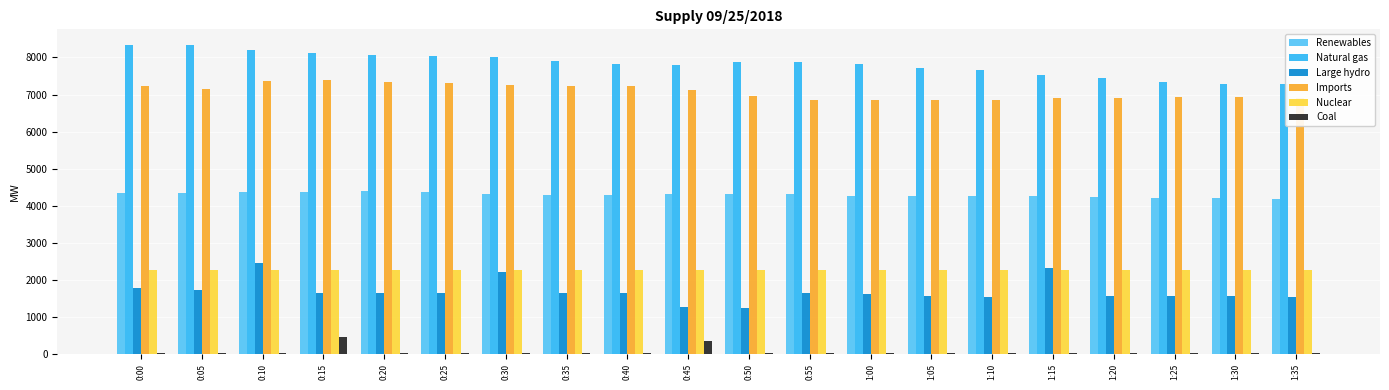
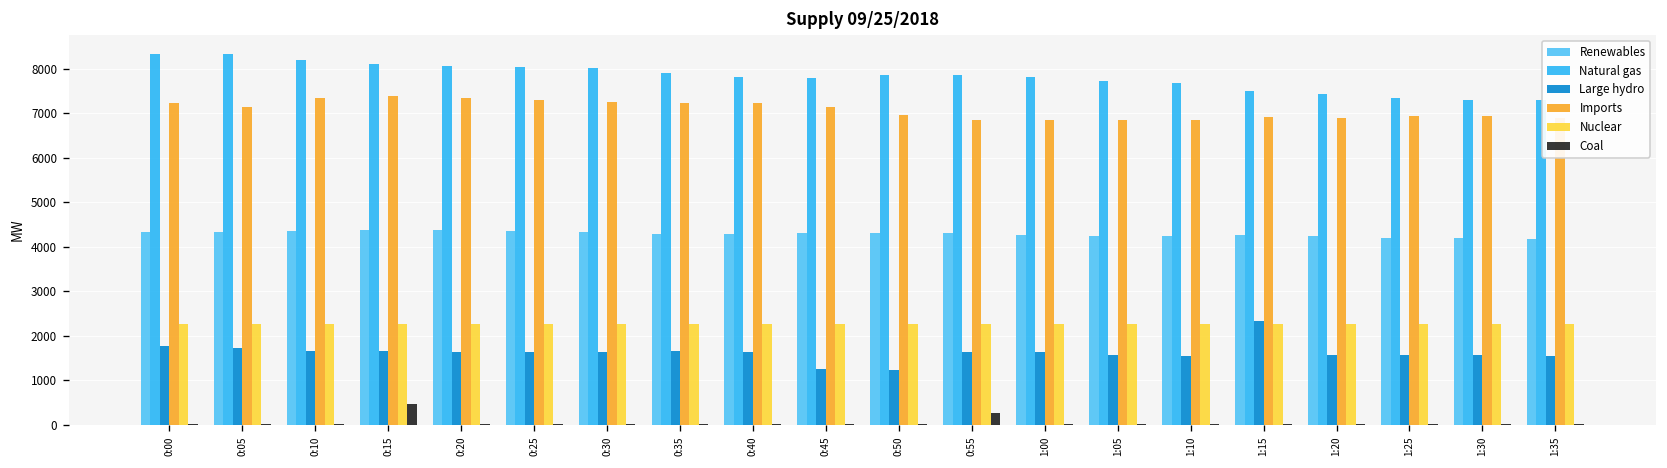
  {
    "Large hydro": {
      "0:00": 1800,
      "0:05": 1700,
-     "0:10": 2500,
+     "0:10": 1700,
      "0:15": 1700,
      "0:20": 1600,
      "0:25": 1600,
-     "0:30": 2200,
+     "0:30": 1600,
      "0:35": 1600,
      "0:40": 1600,
      "0:45": 1300,
      "0:50": 1200,
      "0:55": 1600,
      "1:00": 1600,
      "1:05": 1600,
      "1:10": 1500,
      "1:15": 2300,
      "1:20": 1600,
      "1:25": 1600,
      "1:30": 1600,
      "1:35": 1500
    },
    "Coal": {
      "0:15": 500,
-     "0:45": 300,
-     "0:55": 0
+     "0:45": 0,
+     "0:55": 300
    }
  }
